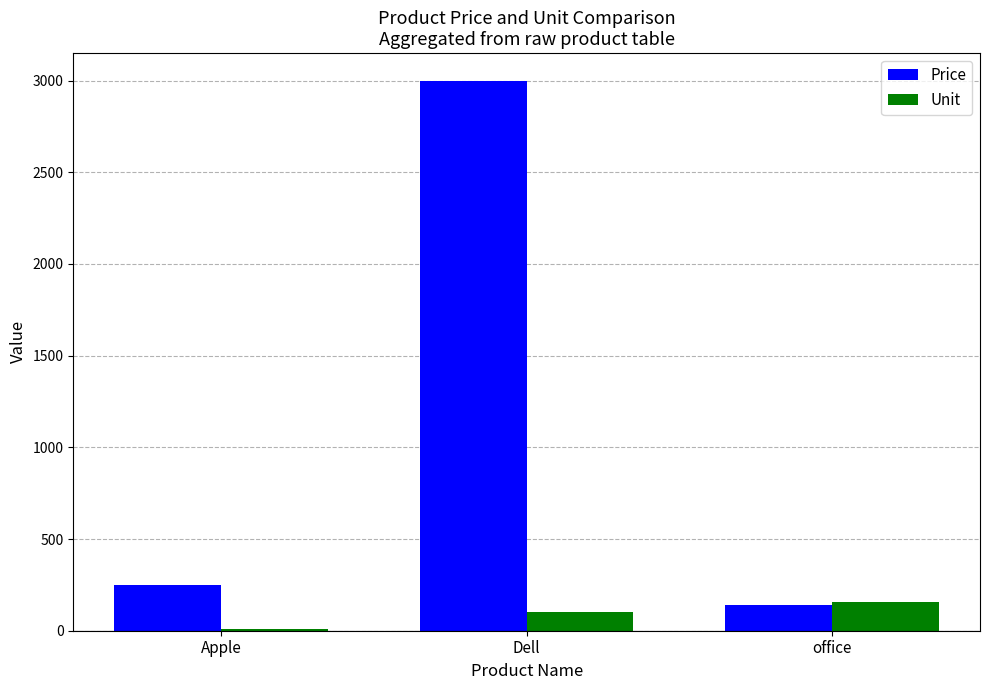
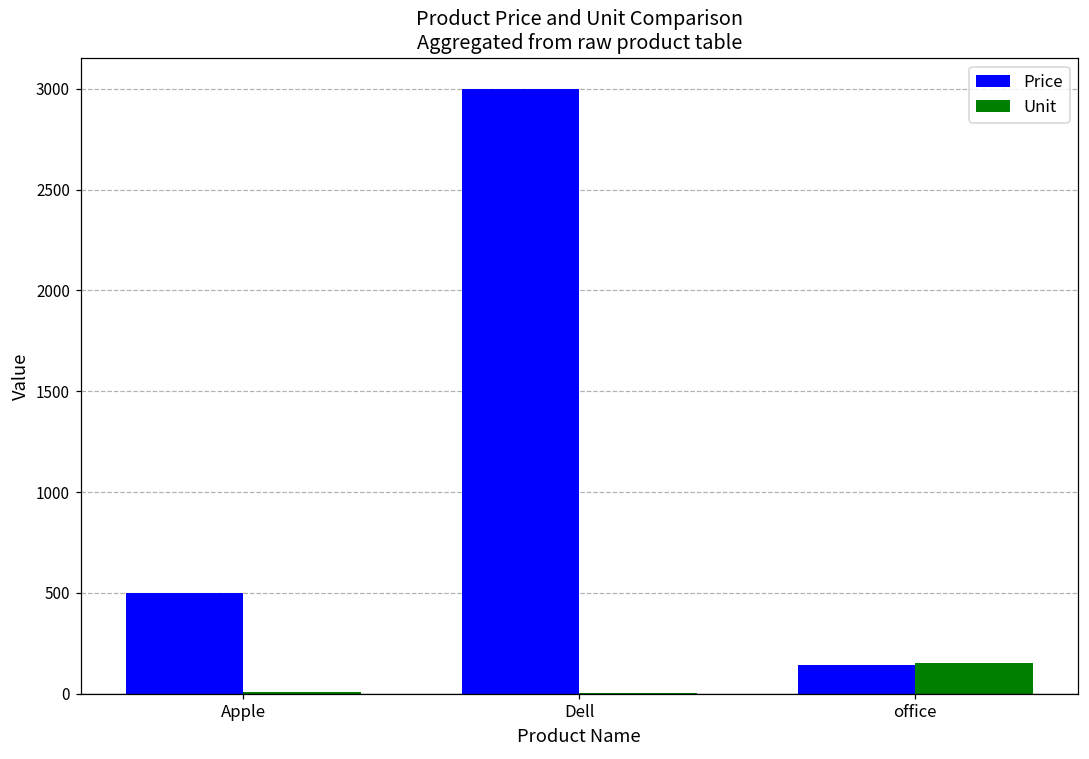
  {
    "Price": {
-     "Apple": 250,
+     "Apple": 500,
      "Dell": 3000,
      "office": 140
    },
    "Unit": {
-     "Dell": 100,
+     "Dell": 10,
      "office": 160
    }
  }
